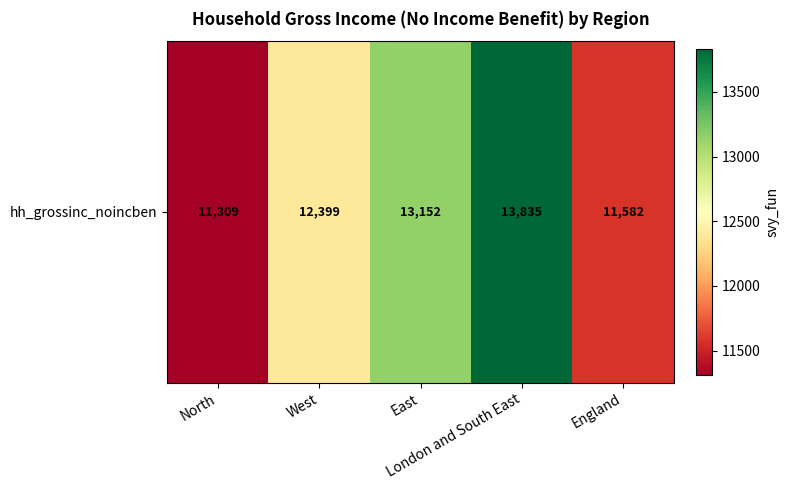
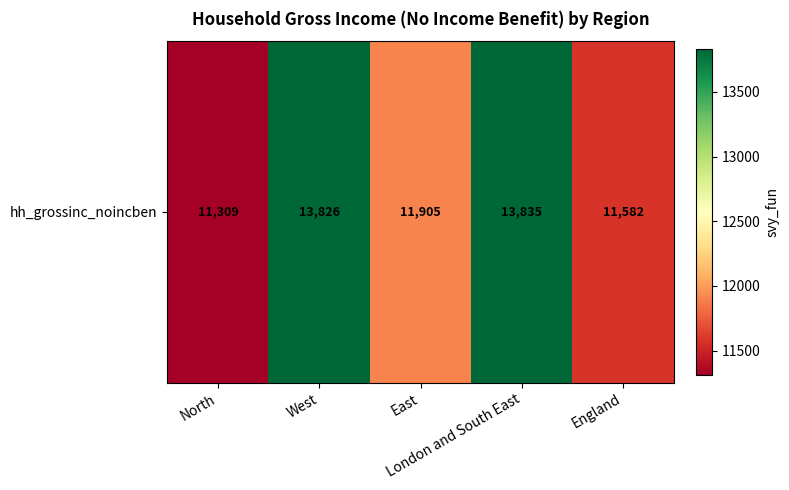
  {
    "hh_grossinc_noincben": {
      "North": "11,309",
-     "West": "12,399",
-     "East": "13,152",
+     "West": "13,826",
+     "East": "11,905",
      "London and South East": "13,835",
      "England": "11,582"
    }
  }
